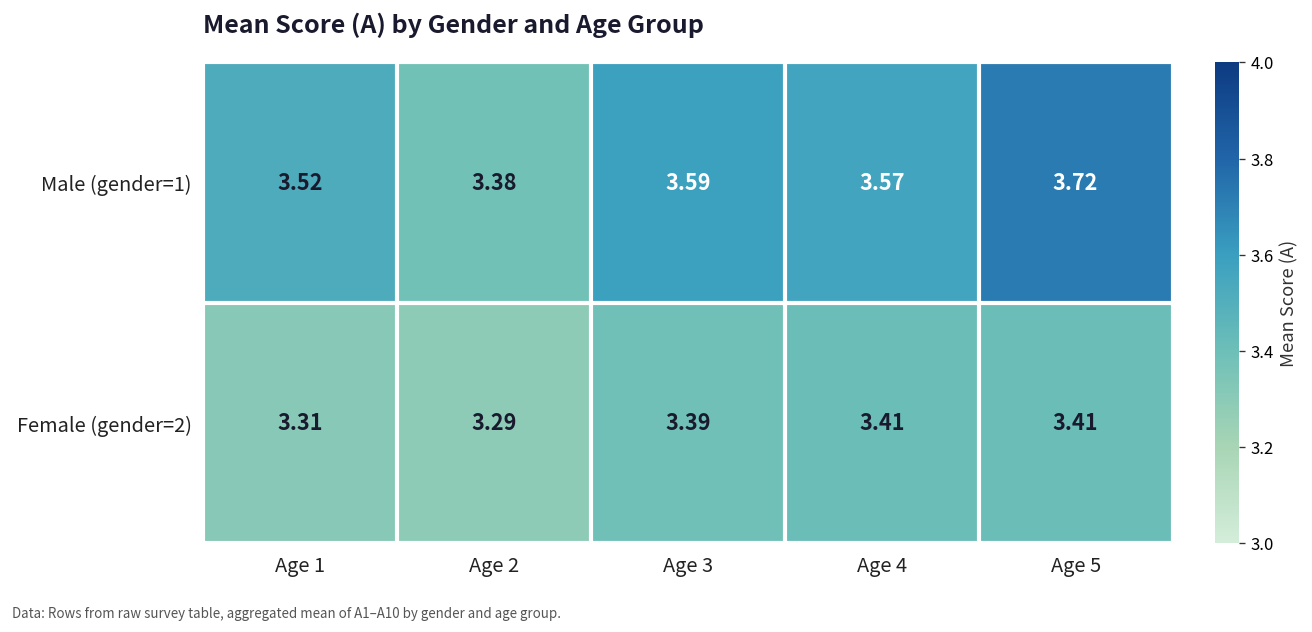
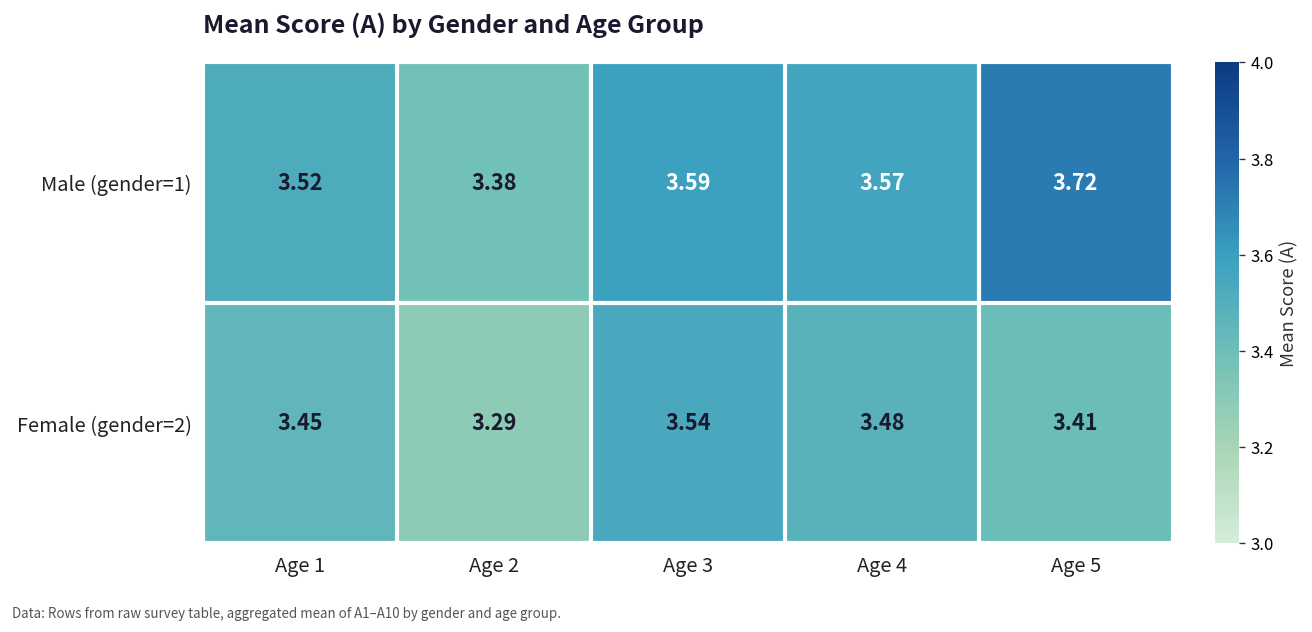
  {
    "Male (gender=1)": {
      "Age 1": 3.52,
      "Age 2": 3.38,
      "Age 3": 3.59,
      "Age 4": 3.57,
      "Age 5": 3.72
    },
    "Female (gender=2)": {
-     "Age 1": 3.31,
+     "Age 1": 3.45,
      "Age 2": 3.29,
-     "Age 3": 3.39,
-     "Age 4": 3.41,
+     "Age 3": 3.54,
+     "Age 4": 3.48,
      "Age 5": 3.41
    }
  }
